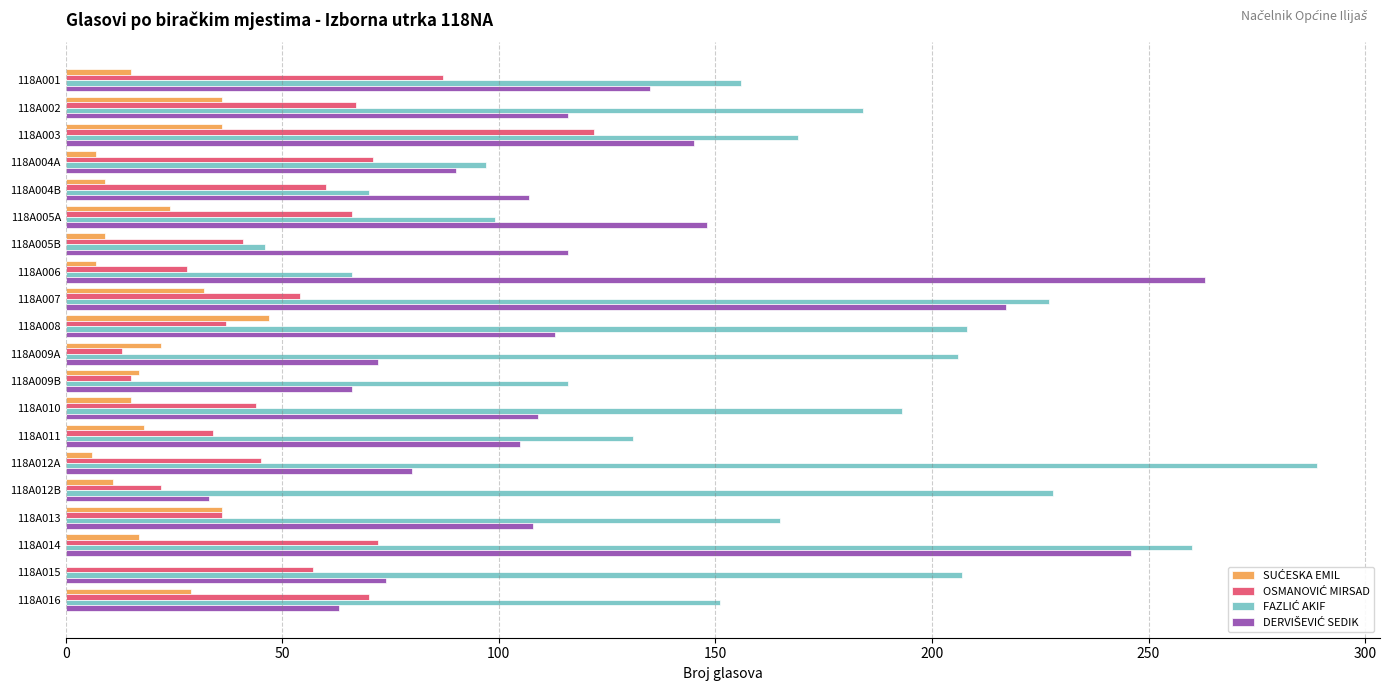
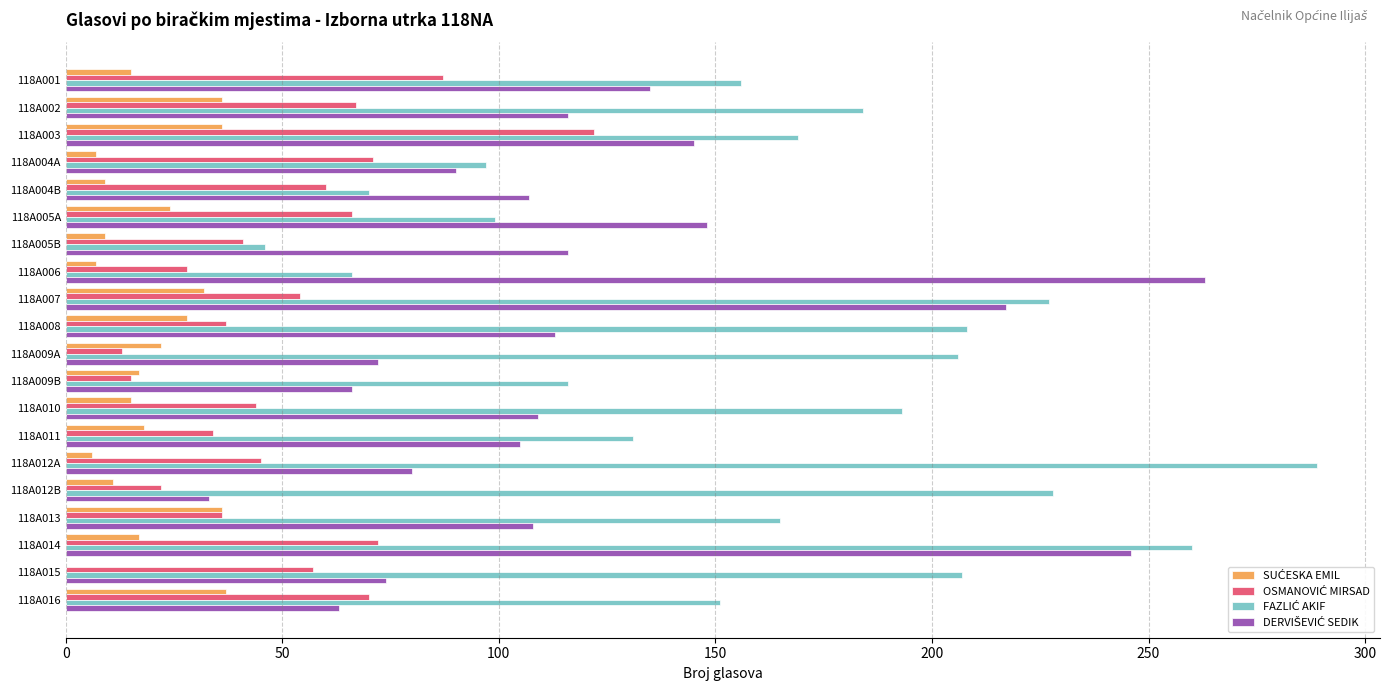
  {
    "SUĆESKA EMIL": {
      "118A001": 15,
      "118A002": 36,
      "118A003": 36,
      "118A004A": 7,
      "118A004B": 9,
      "118A005A": 24,
      "118A005B": 9,
      "118A006": 7,
      "118A007": 32,
-     "118A008": 47,
+     "118A008": 28,
      "118A009A": 22,
      "118A009B": 17,
      "118A010": 15,
      "118A011": 18,
      "118A012A": 6,
      "118A012B": 11,
      "118A013": 36,
      "118A014": 17,
      "118A015": 0,
-     "118A016": 29
+     "118A016": 37
    },
    "OSMANOVIĆ MIRSAD": {
      "118A001": 87,
      "118A002": 67,
      "118A003": 122,
      "118A004A": 71,
      "118A004B": 60,
      "118A005A": 66,
      "118A005B": 41,
      "118A006": 28,
      "118A007": 54,
      "118A008": 37,
      "118A009A": 13,
      "118A009B": 15,
      "118A010": 44,
      "118A011": 34,
      "118A012A": 45,
      "118A012B": 22,
      "118A013": 36,
      "118A014": 72,
      "118A015": 57,
      "118A016": 70
    },
    "FAZLIĆ AKIF": {
      "118A001": 156,
      "118A002": 184,
      "118A003": 169,
      "118A004A": 97,
      "118A004B": 70,
      "118A005A": 99,
      "118A005B": 46,
      "118A006": 66,
      "118A007": 227,
      "118A008": 208,
      "118A009A": 206,
      "118A009B": 116,
      "118A010": 193,
      "118A011": 131,
      "118A012A": 289,
      "118A012B": 228,
      "118A013": 165,
      "118A014": 260,
      "118A015": 207,
      "118A016": 151
    },
    "DERVIŠEVIĆ SEDIK": {
      "118A001": 135,
      "118A002": 116,
      "118A003": 145,
      "118A004A": 90,
      "118A004B": 107,
      "118A005A": 148,
      "118A005B": 116,
      "118A006": 263,
      "118A007": 217,
      "118A008": 113,
      "118A009A": 72,
      "118A009B": 66,
      "118A010": 109,
      "118A011": 105,
      "118A012A": 80,
      "118A012B": 33,
      "118A013": 108,
      "118A014": 246,
      "118A015": 74,
      "118A016": 63
    }
  }
